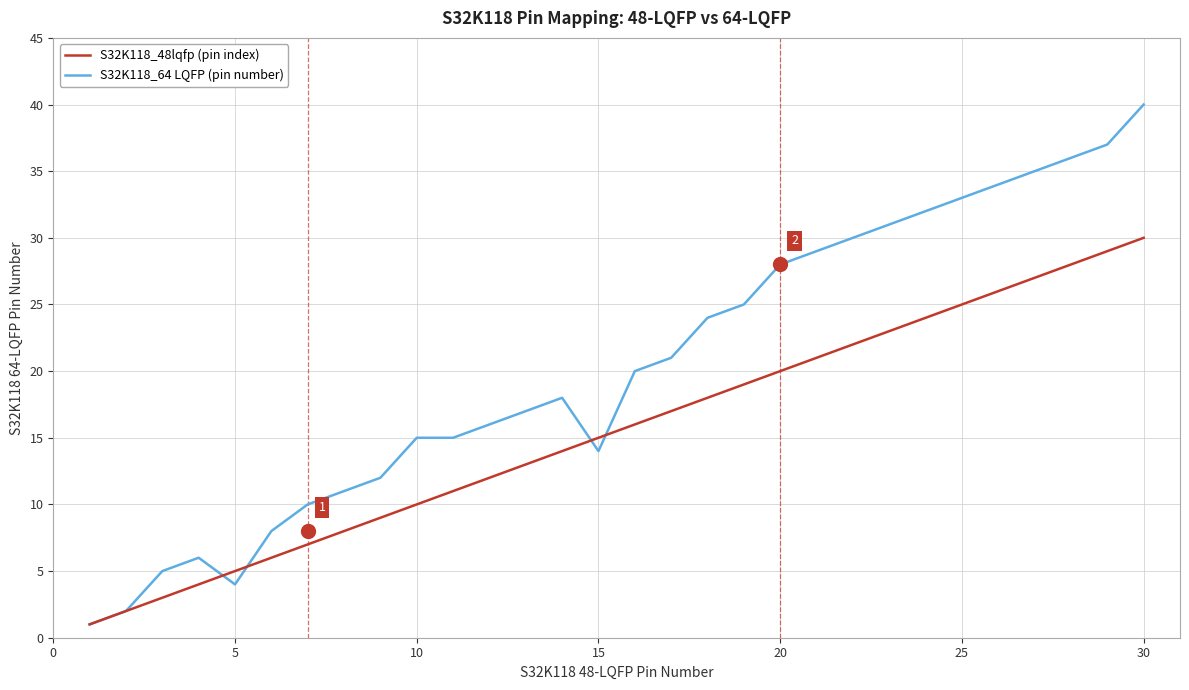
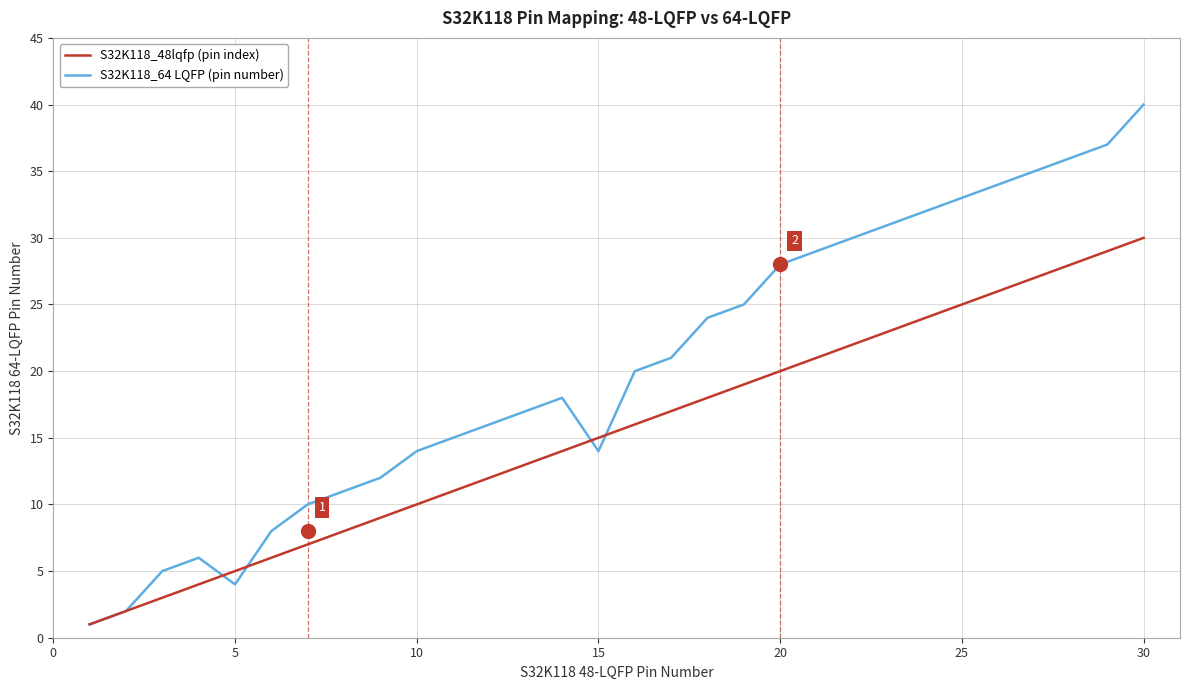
  {
    "S32K118_64 LQFP (pin number)": {
      "5": 4,
-     "10": 15,
+     "10": 14,
      "15": 14,
      "25": 33,
      "30": 40
    }
  }
